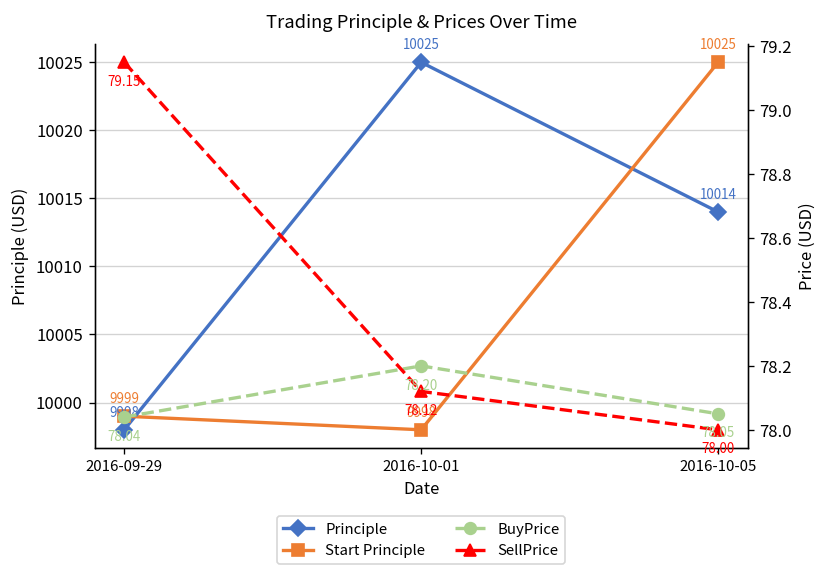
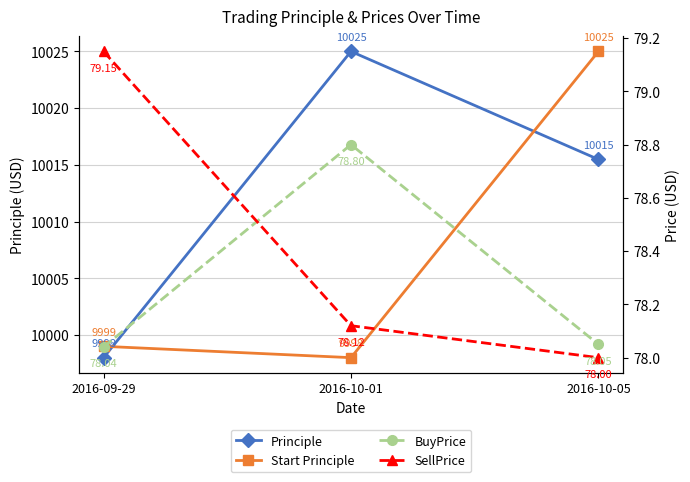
  {
    "Principle": {
      "2016-10-01": 10025,
-     "2016-10-05": 10014
+     "2016-10-05": 10015
    },
    "Start Principle": {
      "2016-09-29": 9999,
      "2016-10-05": 10025
    },
    "BuyPrice": {
-     "2016-10-01": 78.20
+     "2016-10-01": 78.80
    },
    "SellPrice": {
      "2016-09-29": 79.15,
      "2016-10-05": 78.00
    }
  }
